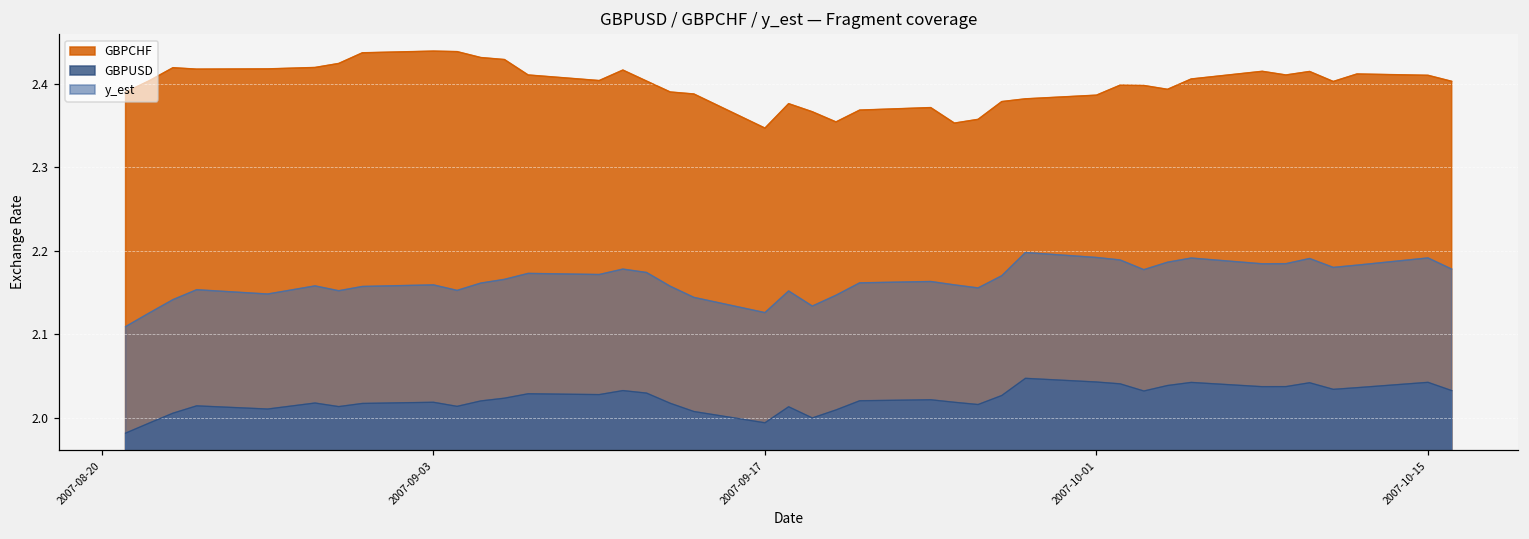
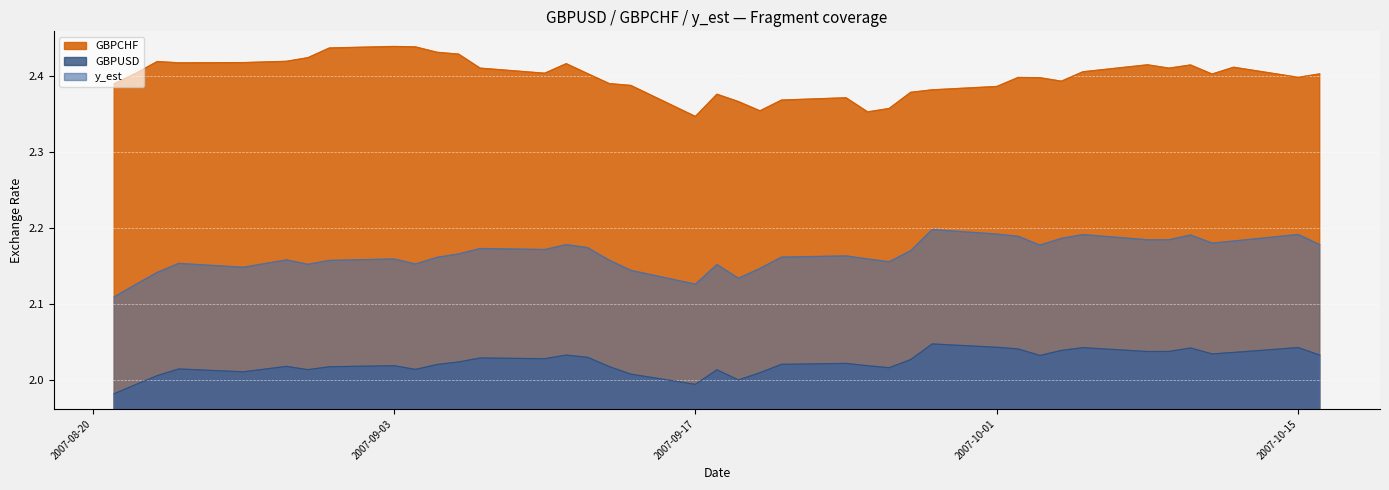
  {
    "GBPCHF": {
      "2007-09-03": 2.44,
      "2007-09-17": 2.35,
      "2007-10-01": 2.39,
-     "2007-10-15": 2.41
+     "2007-10-15": 2.40
    }
  }
